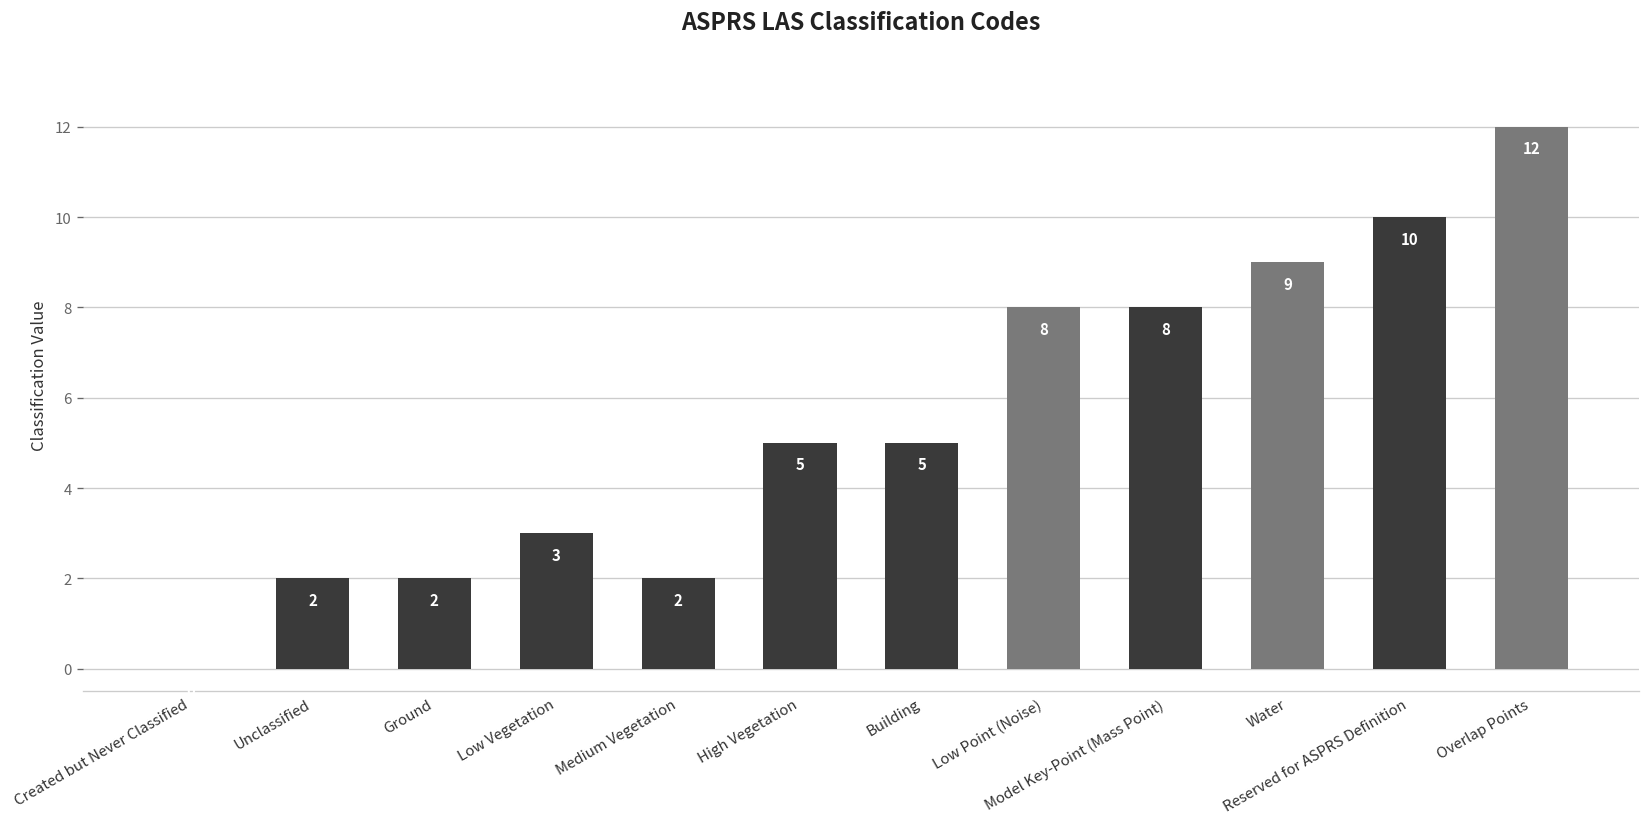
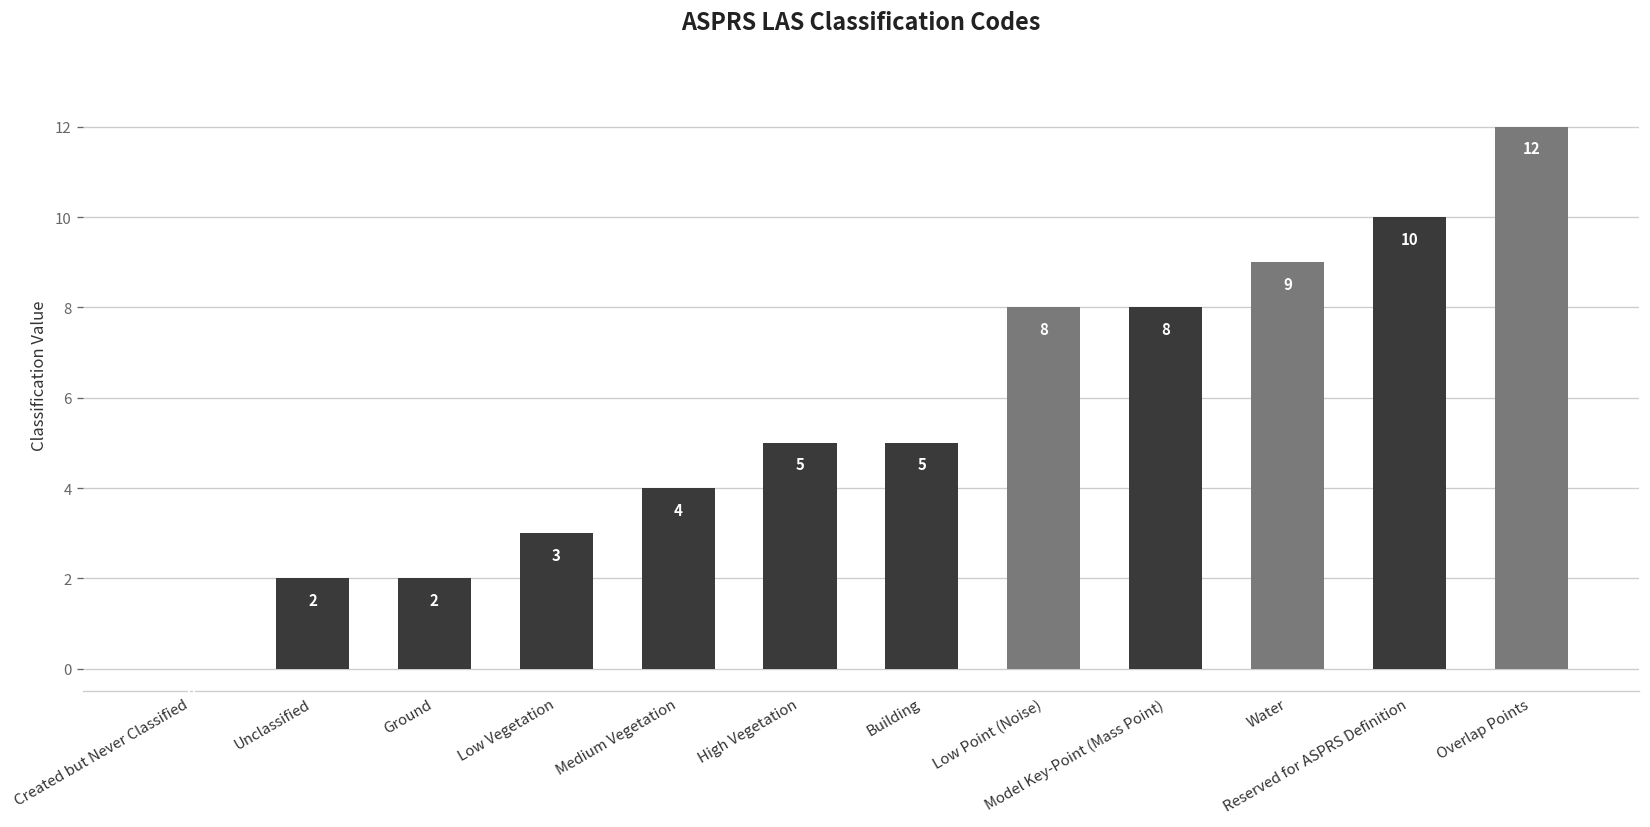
  {
    "Unclassified": 2,
    "Ground": 2,
    "Low Vegetation": 3,
-   "Medium Vegetation": 2,
+   "Medium Vegetation": 4,
    "High Vegetation": 5,
    "Building": 5,
    "Low Point (Noise)": 8,
    "Model Key-Point (Mass Point)": 8,
    "Water": 9,
    "Reserved for ASPRS Definition": 10,
    "Overlap Points": 12
  }
